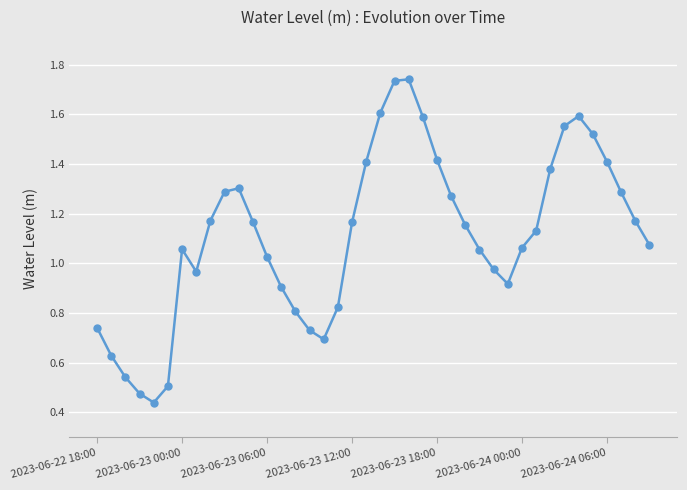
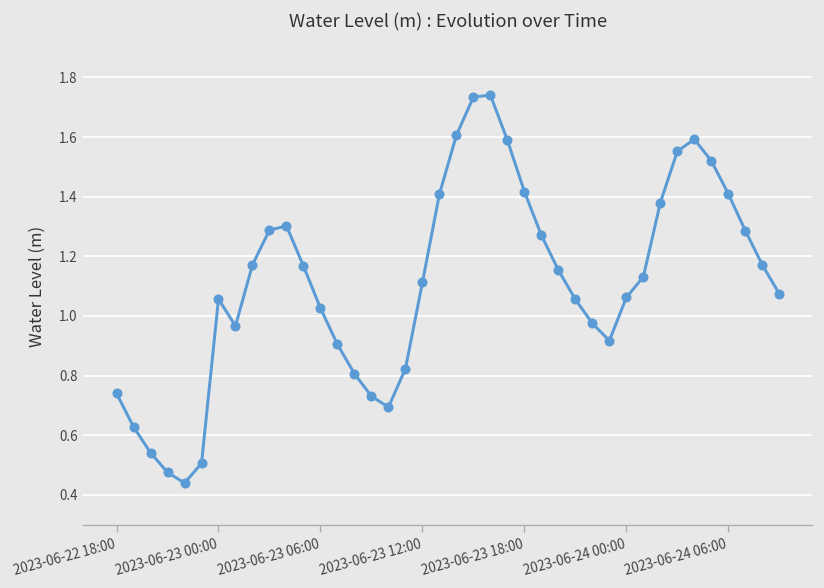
  {
    "2023-06-22 18:00": 0.74,
    "2023-06-23 00:00": 1.06,
    "2023-06-23 06:00": 1.03,
-   "2023-06-23 12:00": 1.16,
+   "2023-06-23 12:00": 1.11,
    "2023-06-23 18:00": 1.42,
    "2023-06-24 00:00": 1.06,
    "2023-06-24 06:00": 1.41
  }
